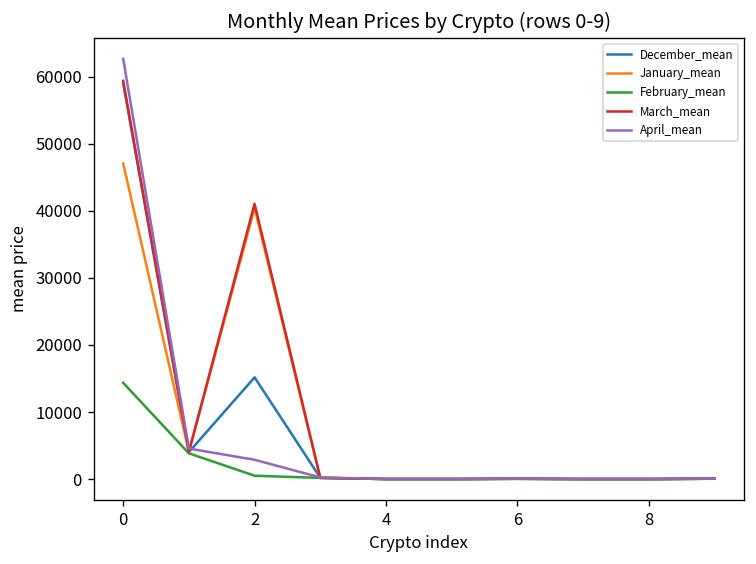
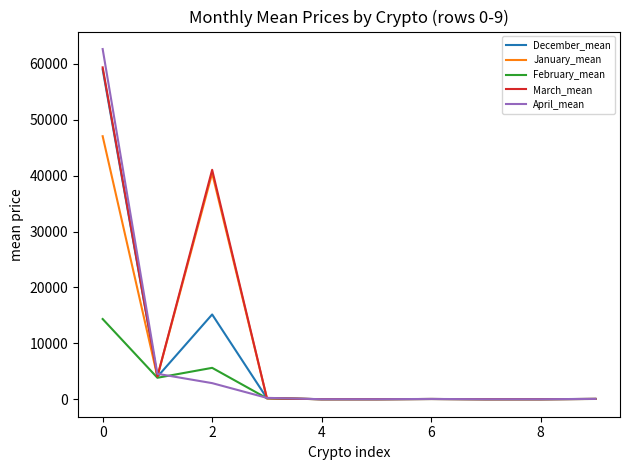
  {
    "December_mean": {
      "2": 15000
    },
    "January_mean": {
      "0": 47000,
      "2": 40000
    },
    "February_mean": {
      "0": 14000,
-     "2": 0
+     "2": 6000
    },
    "March_mean": {
      "2": 41000
    },
    "April_mean": {
      "0": 63000,
      "2": 3000
    }
  }
